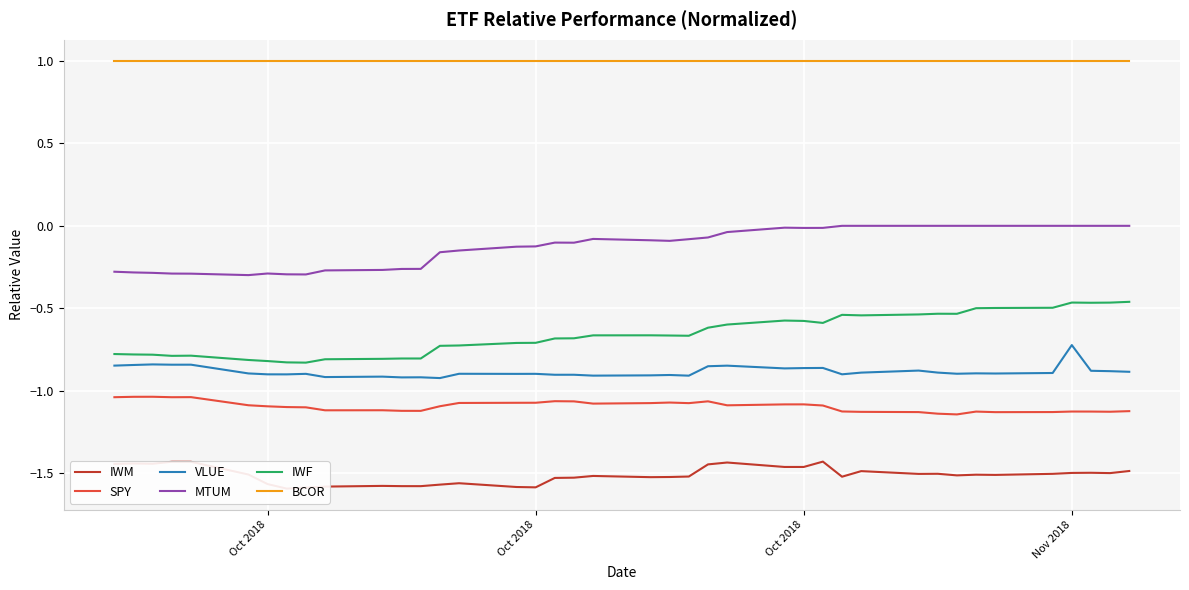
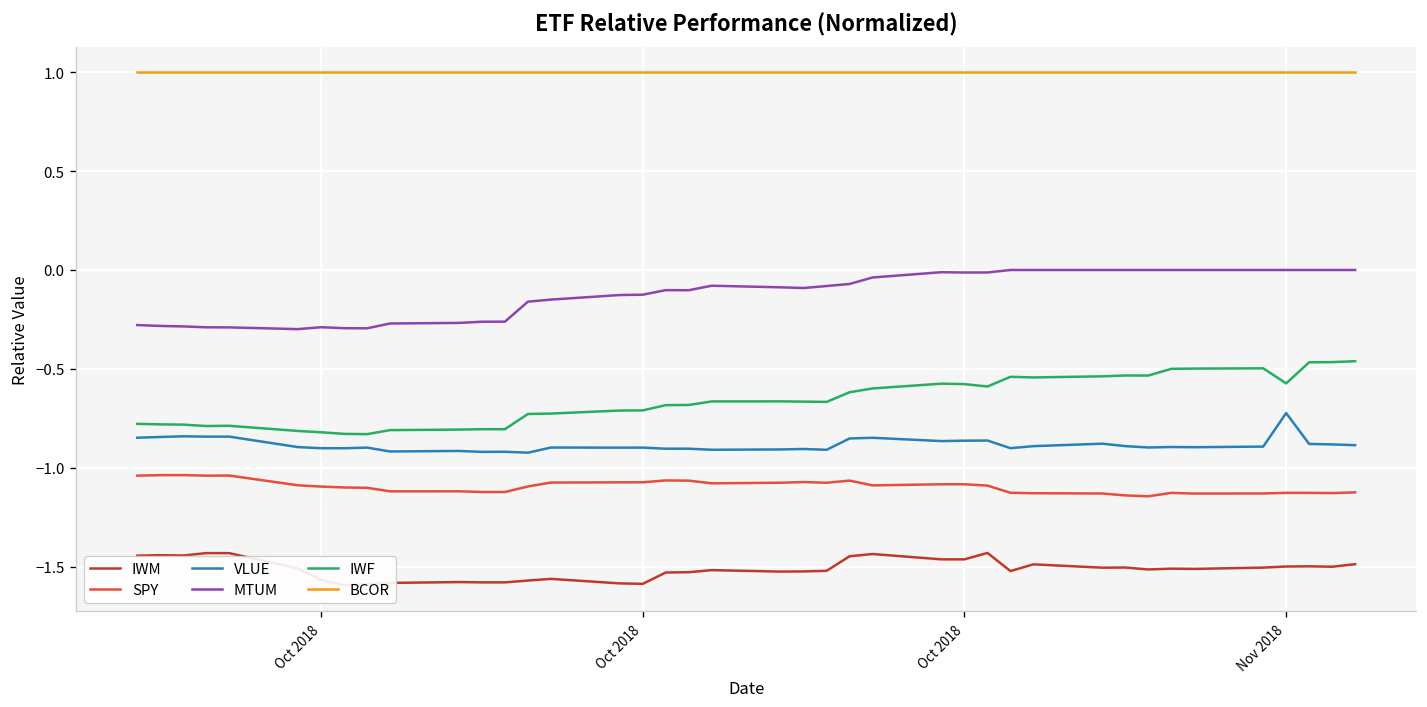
  {
    "VLUE": {
      "Nov 2018": -0.72
    },
    "MTUM": {
      "Nov 2018": 0.00
    },
    "IWF": {
-     "Nov 2018": -0.47
+     "Nov 2018": -0.57
    },
    "BCOR": {
      "Nov 2018": 1.00
    }
  }
